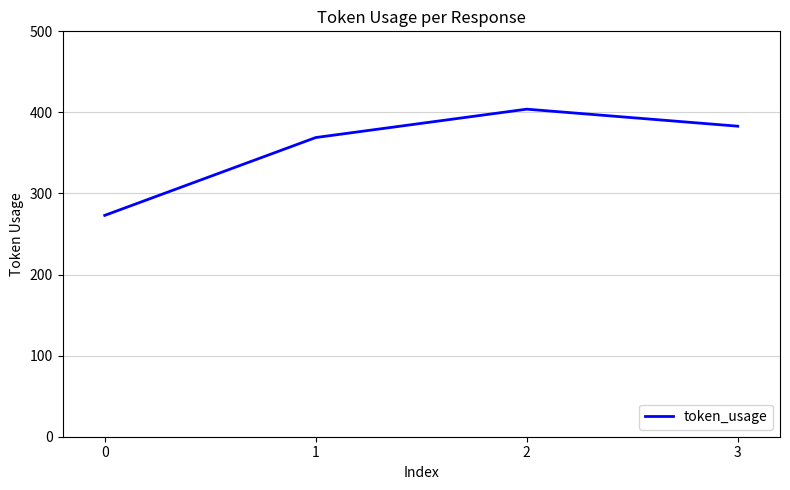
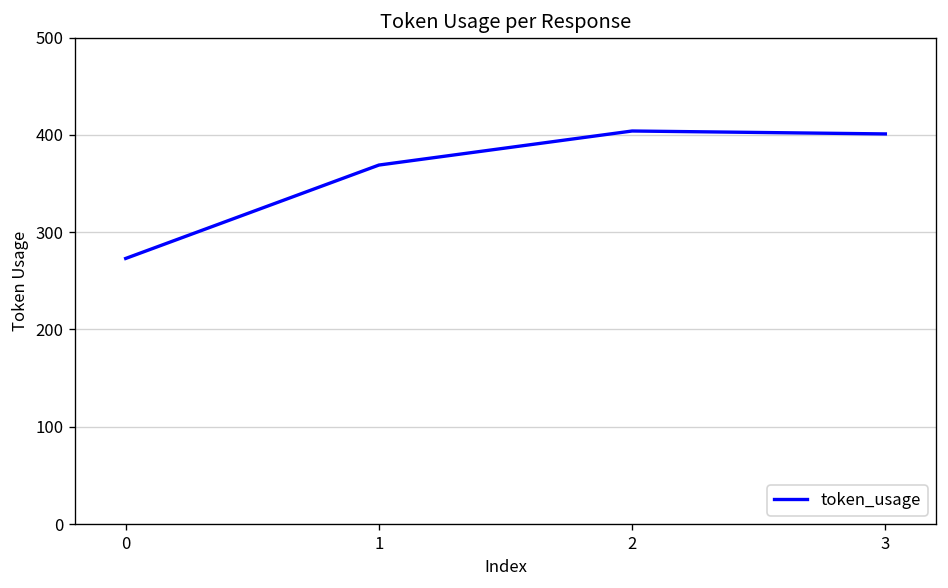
  {
    "0": 270,
    "1": 370,
    "2": 400,
-   "3": 380
+   "3": 400
  }
